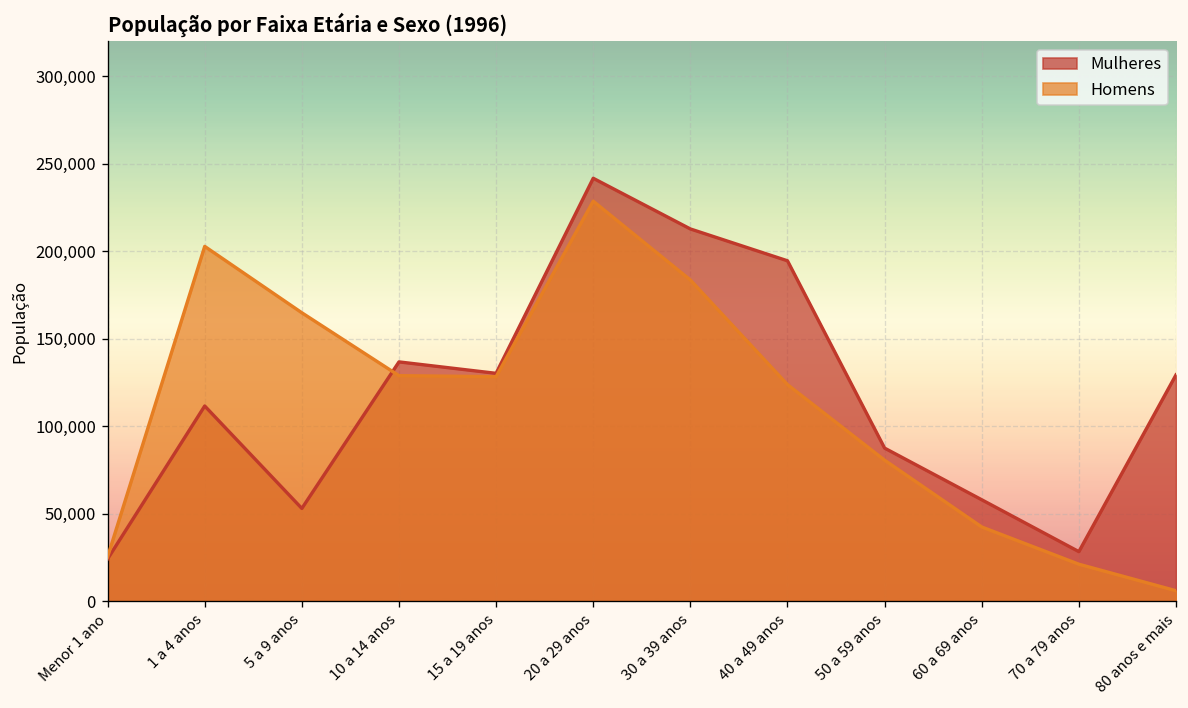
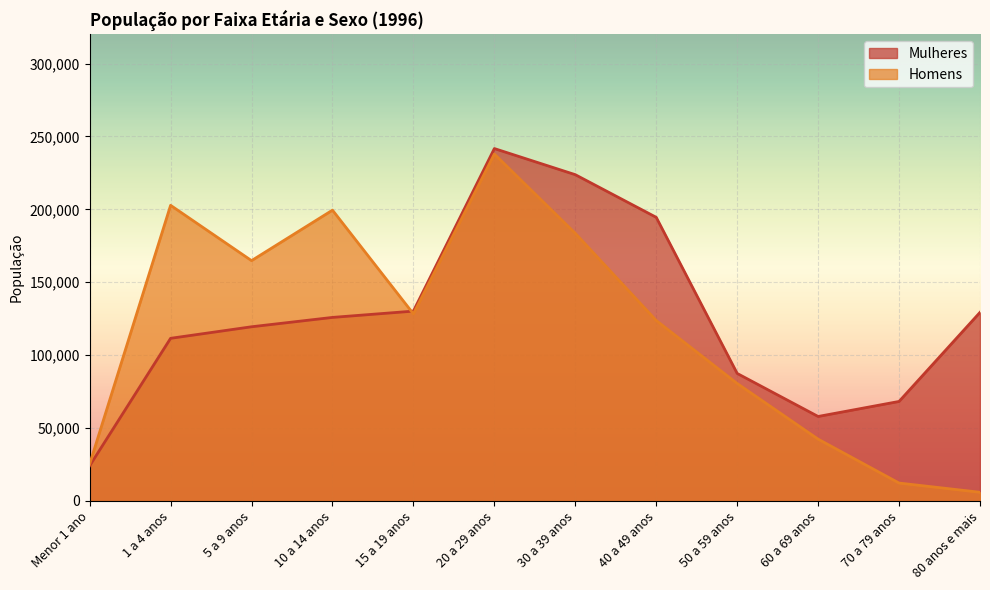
  {
    "Mulheres": {
      "1 a 4 anos": "112,000",
-     "5 a 9 anos": "53,000",
-     "10 a 14 anos": "137,000",
+     "5 a 9 anos": "119,000",
+     "10 a 14 anos": "126,000",
      "15 a 19 anos": "130,000",
      "20 a 29 anos": "242,000",
-     "30 a 39 anos": "213,000",
+     "30 a 39 anos": "224,000",
      "40 a 49 anos": "195,000",
      "50 a 59 anos": "87,000",
      "60 a 69 anos": "58,000",
-     "70 a 79 anos": "28,000",
+     "70 a 79 anos": "68,000",
      "80 anos e mais": "129,000"
    },
    "Homens": {
      "1 a 4 anos": "203,000",
      "5 a 9 anos": "165,000",
-     "10 a 14 anos": "129,000",
+     "10 a 14 anos": "199,000",
      "15 a 19 anos": "128,000",
-     "20 a 29 anos": "229,000",
+     "20 a 29 anos": "238,000",
      "30 a 39 anos": "184,000",
      "40 a 49 anos": "124,000",
      "50 a 59 anos": "81,000",
      "60 a 69 anos": "42,000",
-     "70 a 79 anos": "21,000",
+     "70 a 79 anos": "12,000",
      "80 anos e mais": "6,000"
    }
  }
